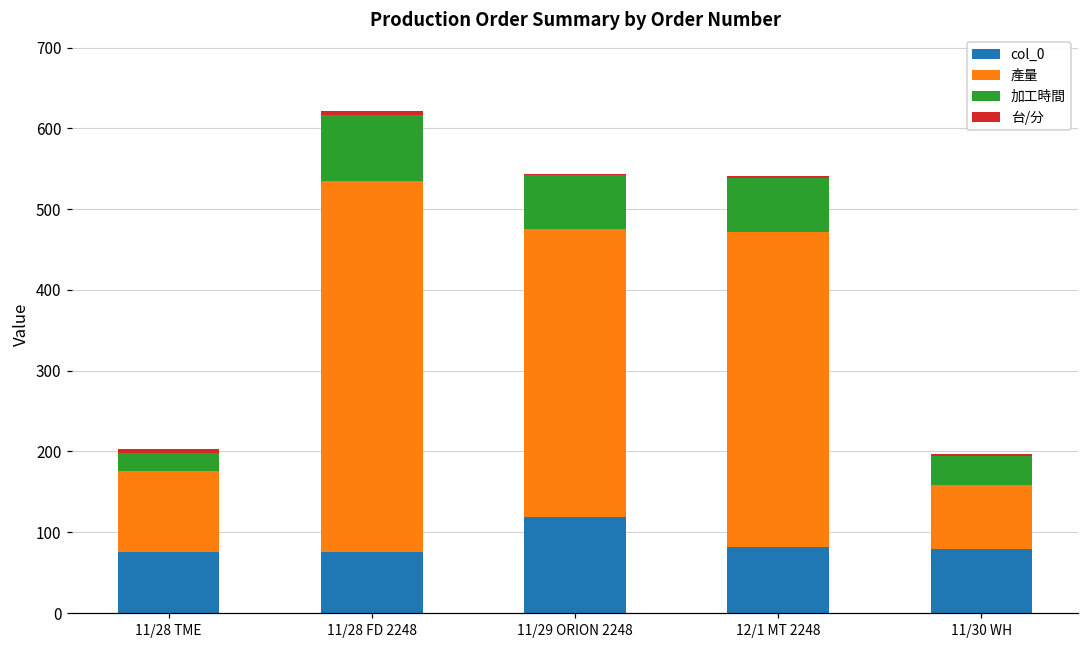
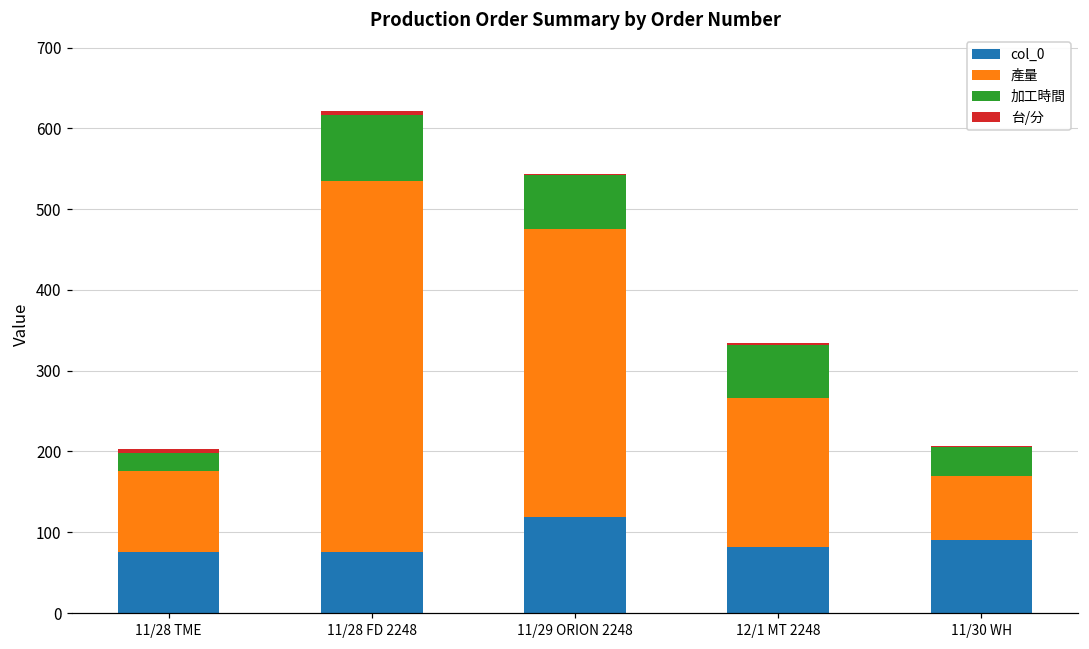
  {
    "col_0": {
      "11/28 TME": 80,
      "11/28 FD 2248": 80,
      "11/29 ORION 2248": 120,
      "12/1 MT 2248": 80,
-     "11/30 WH": 80
+     "11/30 WH": 90
    },
    "產量": {
      "11/28 TME": 100,
      "11/28 FD 2248": 460,
      "11/29 ORION 2248": 360,
-     "12/1 MT 2248": 390,
+     "12/1 MT 2248": 180,
      "11/30 WH": 80
    },
    "加工時間": {
      "11/28 TME": 20,
      "11/28 FD 2248": 80,
      "11/29 ORION 2248": 70,
      "12/1 MT 2248": 70,
      "11/30 WH": 40
    },
    "台/分": {
      "11/28 TME": 0,
      "11/28 FD 2248": 10
    }
  }
